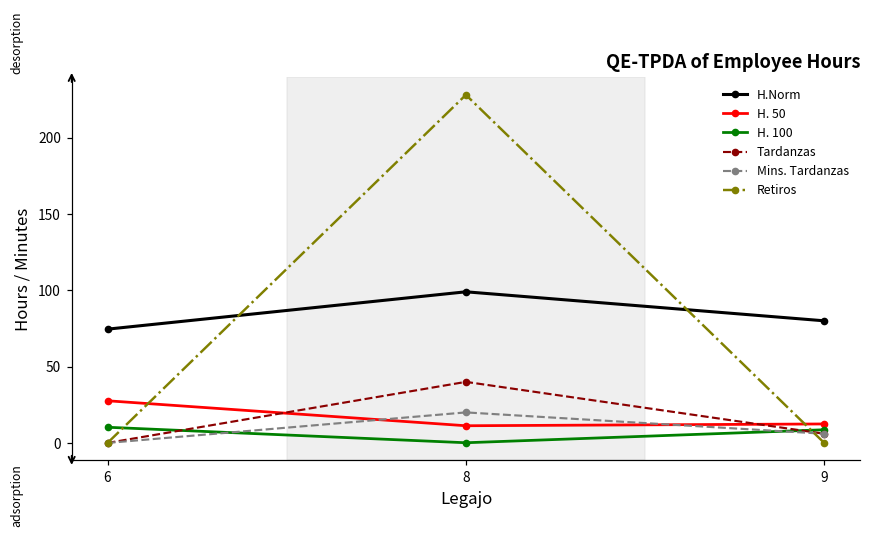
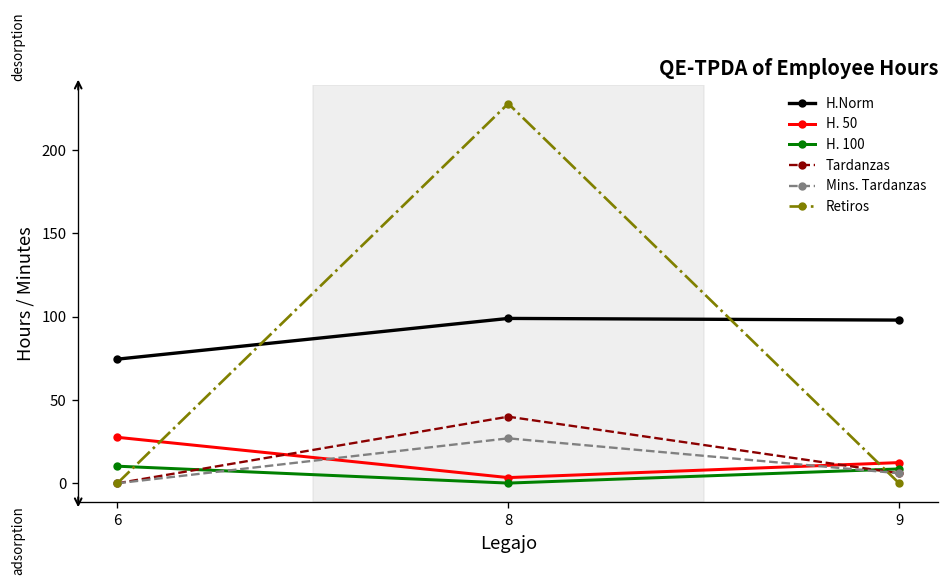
  {
    "H.Norm": {
      "6": 75,
      "8": 99,
-     "9": 80
+     "9": 98
    },
    "H. 50": {
      "6": 28,
-     "8": 11,
+     "8": 3,
      "9": 12
    },
    "H. 100": {
      "6": 10,
      "8": 0,
      "9": 9
    },
    "Tardanzas": {
      "8": 40
    },
    "Mins. Tardanzas": {
-     "8": 20
+     "8": 27
    },
    "Retiros": {
      "8": 228,
      "9": 0
    }
  }
